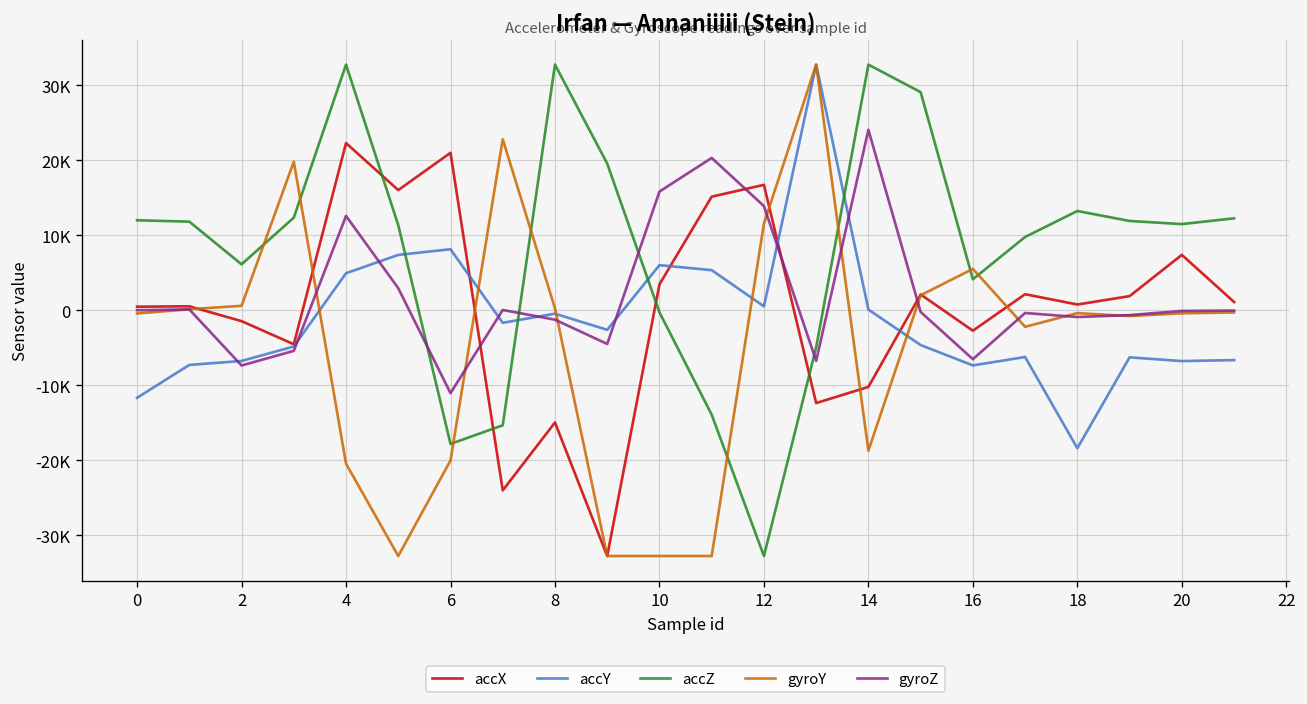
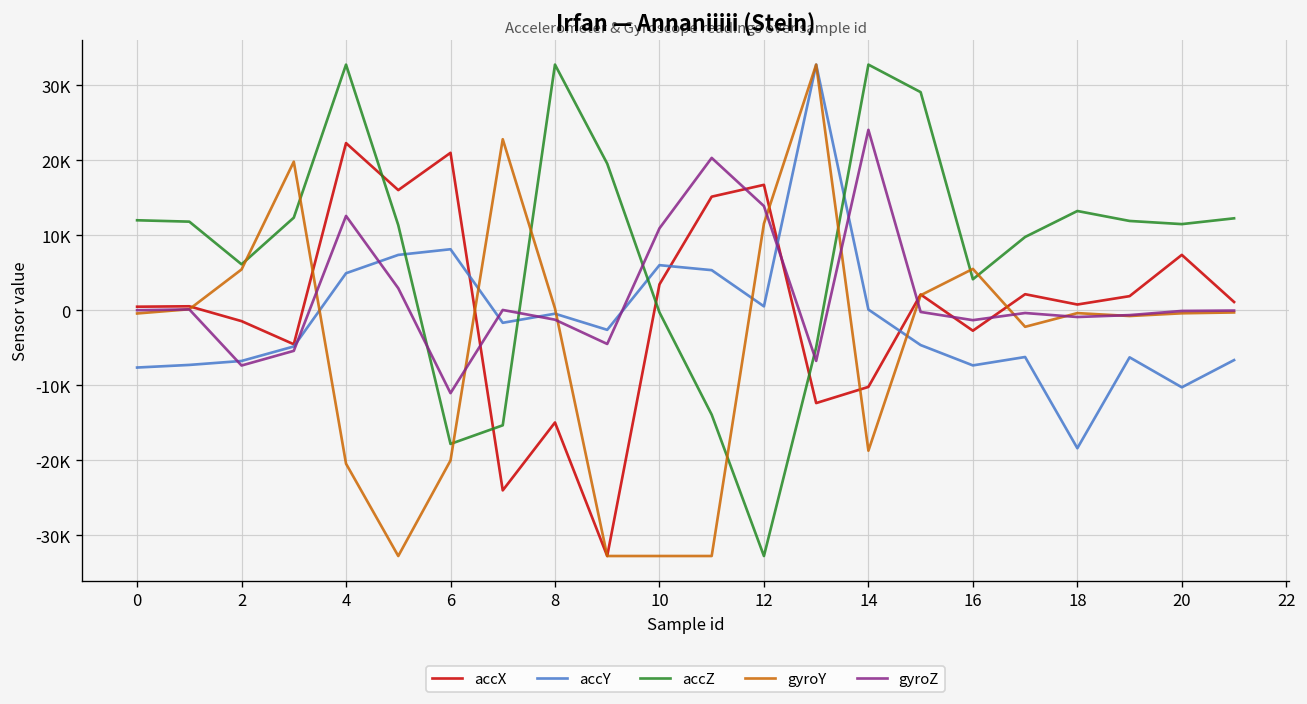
  {
    "accX": {
      "0": 0,
      "2": -1000,
      "4": 22000,
      "6": 21000,
      "8": -15000,
      "10": 3000,
      "12": 17000,
      "14": -10000,
      "16": -3000,
      "18": 1000,
      "20": 7000
    },
    "accY": {
-     "0": -12000,
+     "0": -8000,
      "2": -7000,
      "4": 5000,
      "6": 8000,
      "8": 0,
      "10": 6000,
      "12": 1000,
      "14": 0,
      "16": -7000,
      "18": -18000,
-     "20": -7000
+     "20": -10000
    },
    "accZ": {
      "0": 12000,
      "2": 6000,
      "4": 33000,
      "6": -18000,
      "8": 33000,
      "10": 0,
      "12": -33000,
      "14": 33000,
      "16": 4000,
      "18": 13000,
      "20": 11000
    },
    "gyroY": {
      "0": 0,
-     "2": 1000,
+     "2": 5000,
      "4": -20000,
      "6": -20000,
      "8": 0,
      "10": -33000,
      "12": 12000,
      "14": -19000,
      "16": 6000,
      "18": 0
    },
    "gyroZ": {
      "0": 0,
      "2": -7000,
      "4": 13000,
      "6": -11000,
      "8": -1000,
-     "10": 16000,
+     "10": 11000,
      "12": 14000,
      "14": 24000,
-     "16": -7000,
+     "16": -1000,
      "18": -1000
    }
  }
